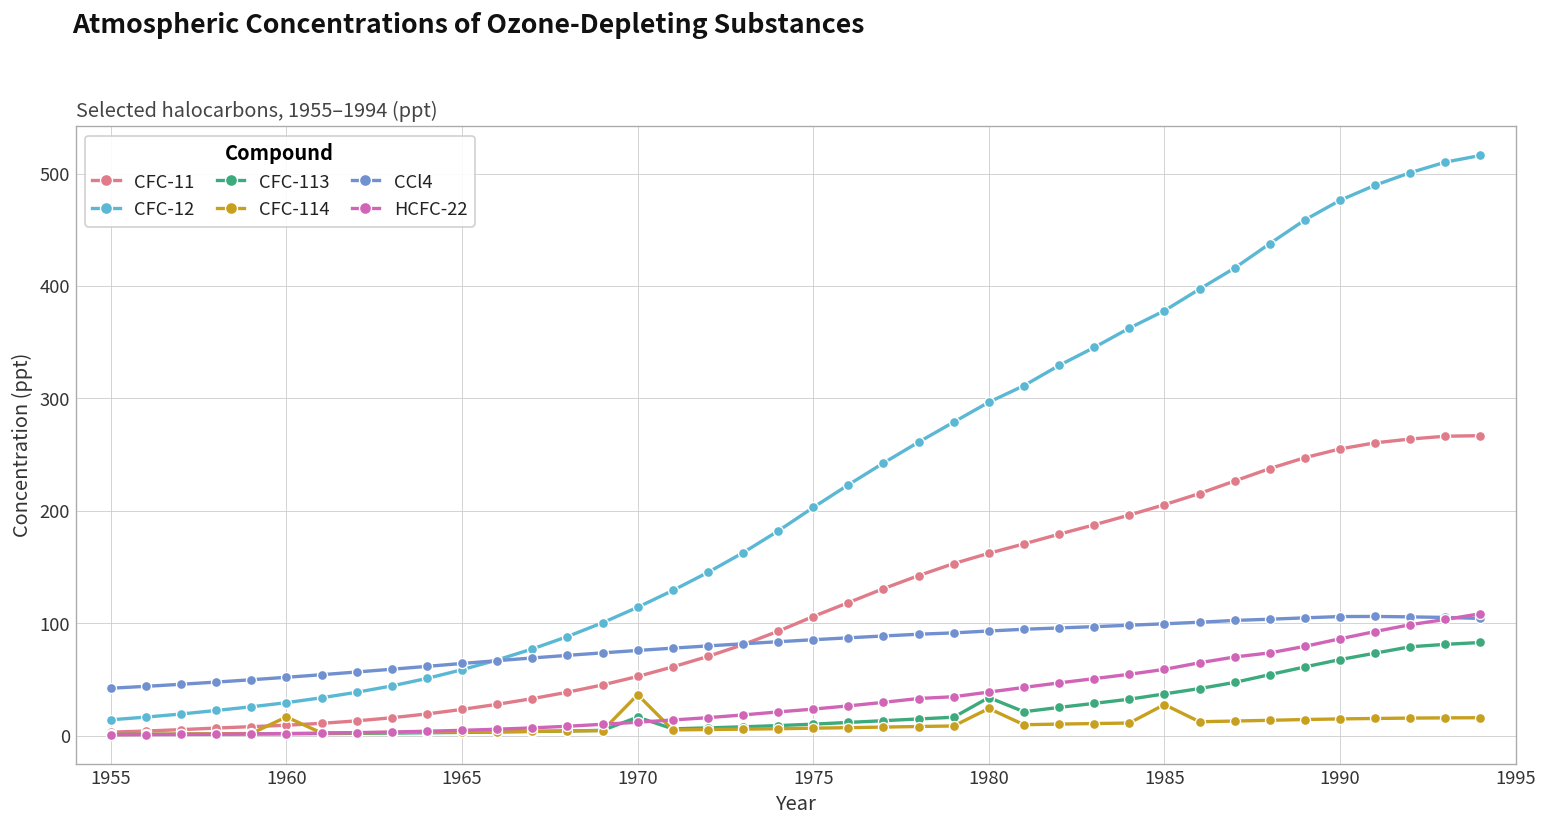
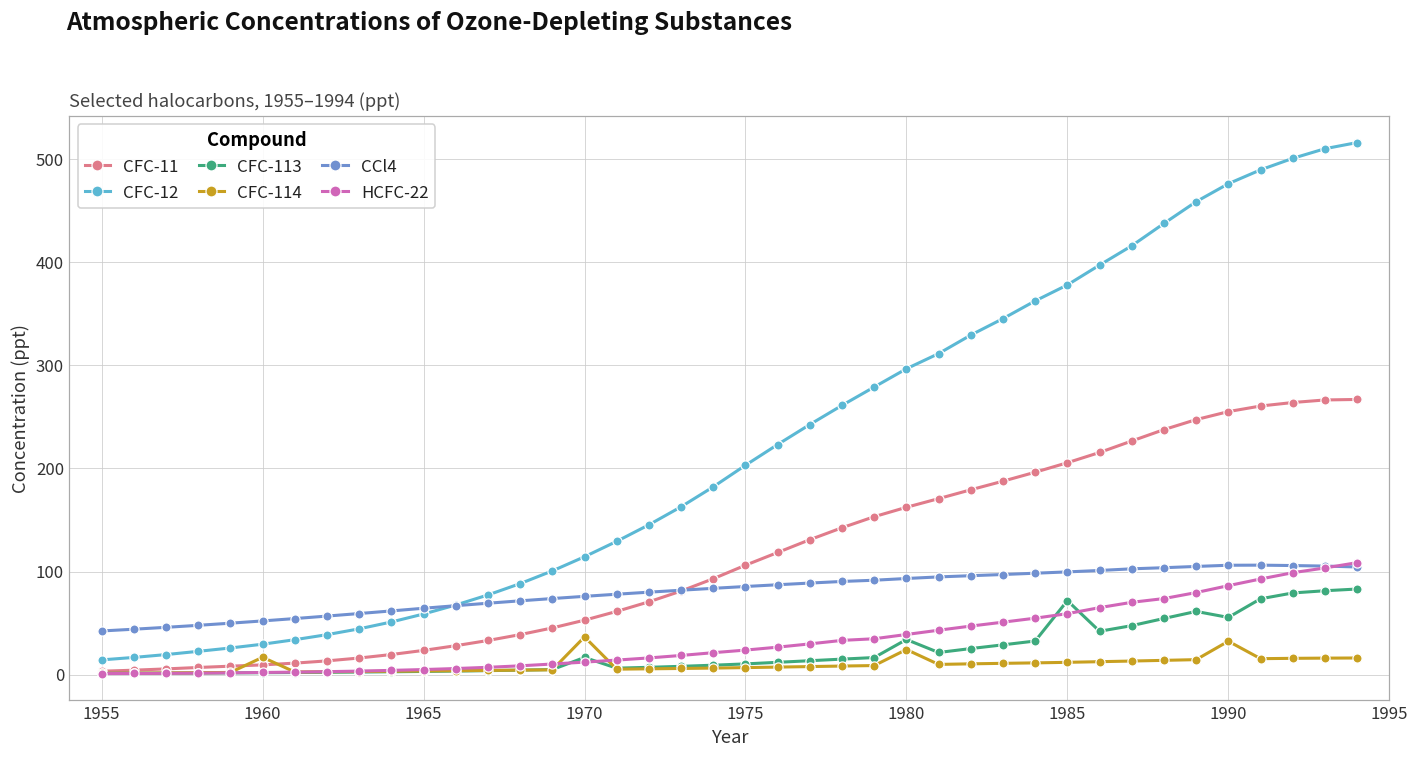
  {
    "CFC-113": {
      "1970": 20,
      "1975": 10,
      "1980": 30,
-     "1985": 40,
-     "1990": 70
+     "1985": 70,
+     "1990": 60
    },
    "CFC-114": {
      "1960": 20,
      "1970": 40,
      "1975": 10,
      "1980": 20,
-     "1985": 30,
-     "1990": 20
+     "1985": 10,
+     "1990": 30
    }
  }
